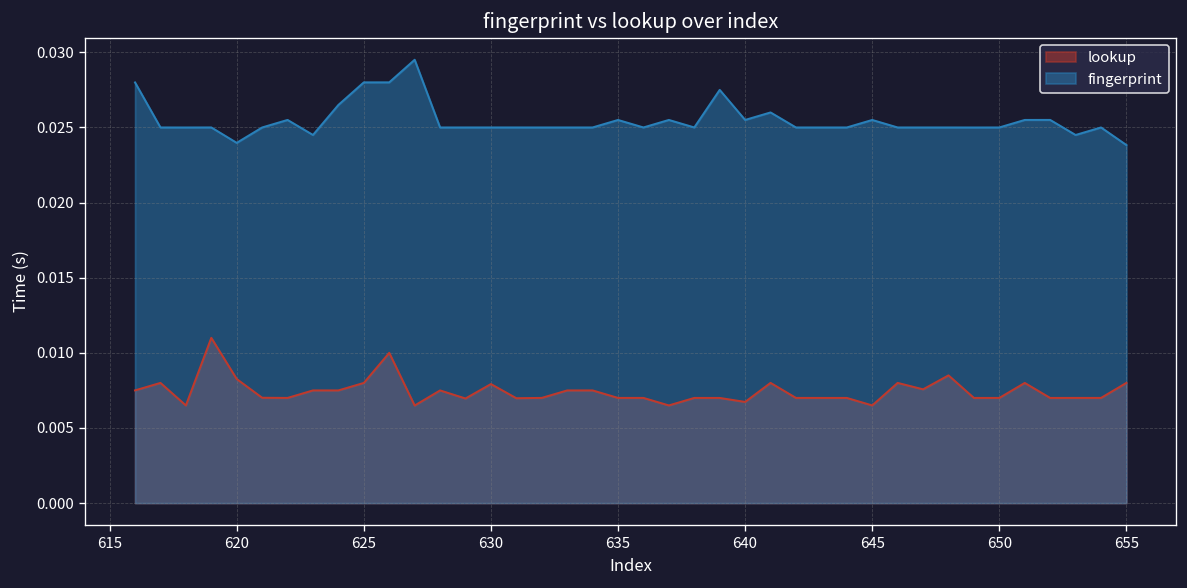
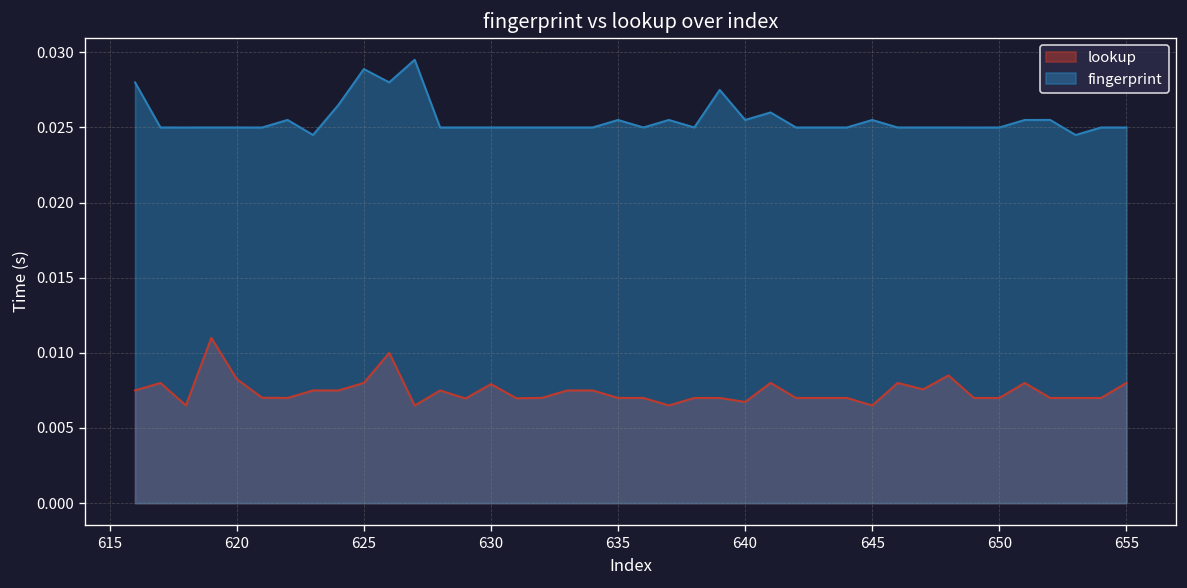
  {
    "lookup": {
      "620": 0.0083,
      "625": 0.0080,
      "630": 0.0079,
      "635": 0.0070,
      "640": 0.0067,
      "645": 0.0065,
      "650": 0.0070,
      "655": 0.0080
    },
    "fingerprint": {
-     "620": 0.0240,
-     "625": 0.0280,
+     "620": 0.0250,
+     "625": 0.0289,
      "630": 0.0250,
      "635": 0.0255,
      "640": 0.0255,
      "645": 0.0255,
      "650": 0.0250,
-     "655": 0.0238
+     "655": 0.0250
    }
  }
